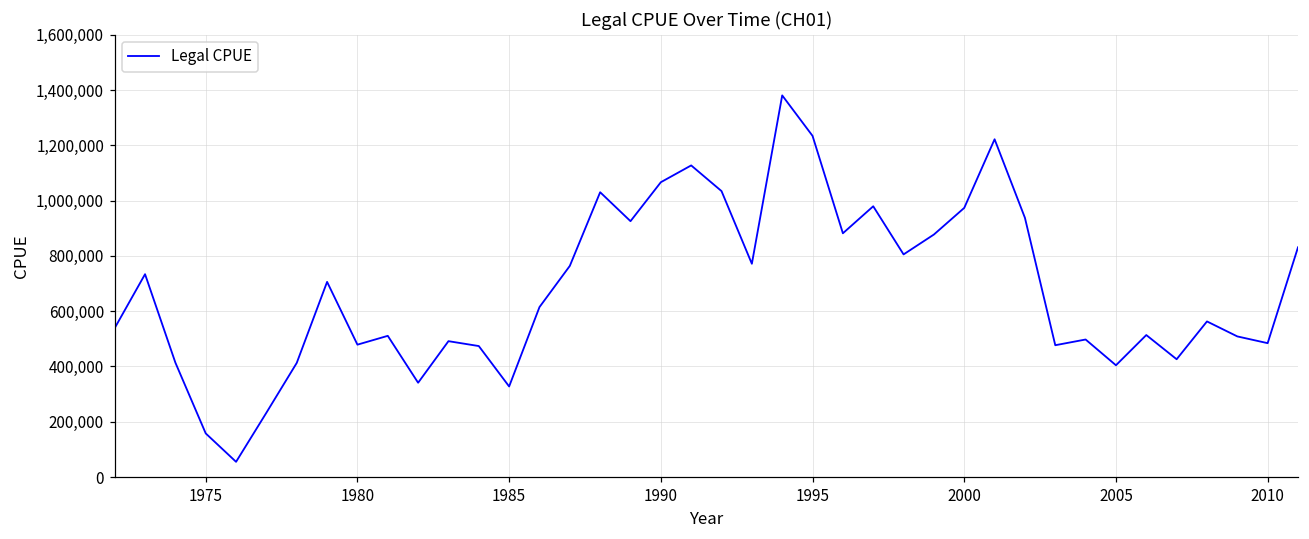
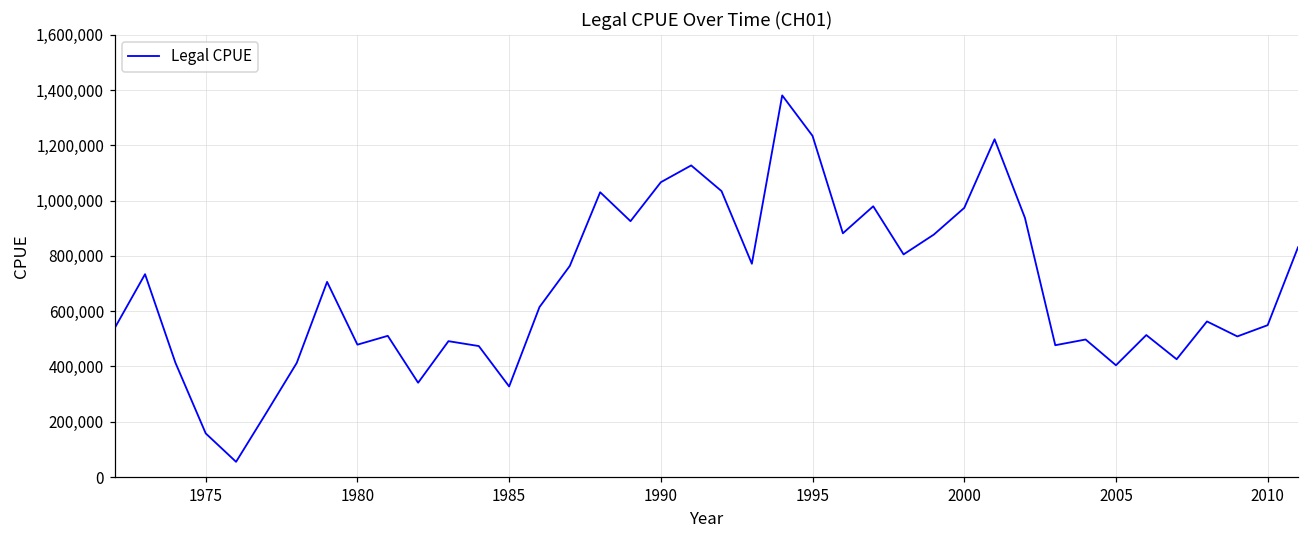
  {
    "1975": "160,000",
    "1980": "480,000",
    "1985": "330,000",
    "1990": "1,070,000",
    "1995": "1,230,000",
    "2000": "970,000",
    "2005": "400,000",
-   "2010": "480,000"
+   "2010": "550,000"
  }
